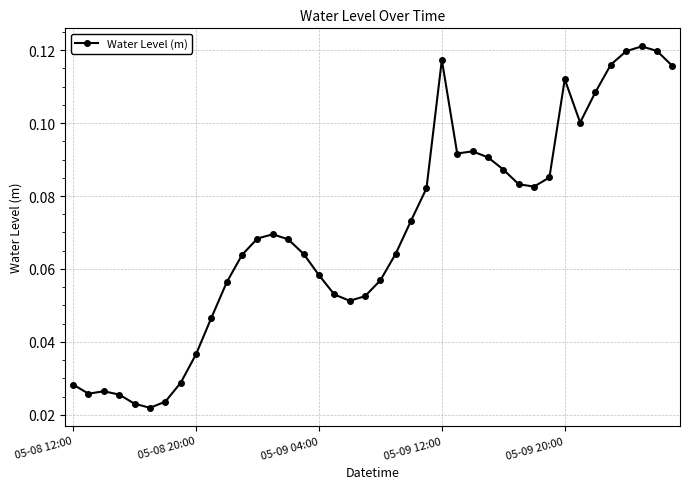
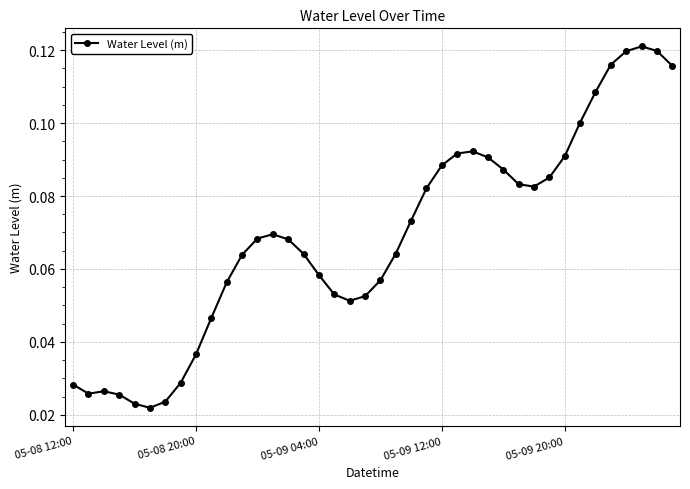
  {
    "05-08 12:00": 0.028,
    "05-08 20:00": 0.037,
    "05-09 04:00": 0.058,
-   "05-09 12:00": 0.117,
-   "05-09 20:00": 0.112
+   "05-09 12:00": 0.088,
+   "05-09 20:00": 0.091
  }
